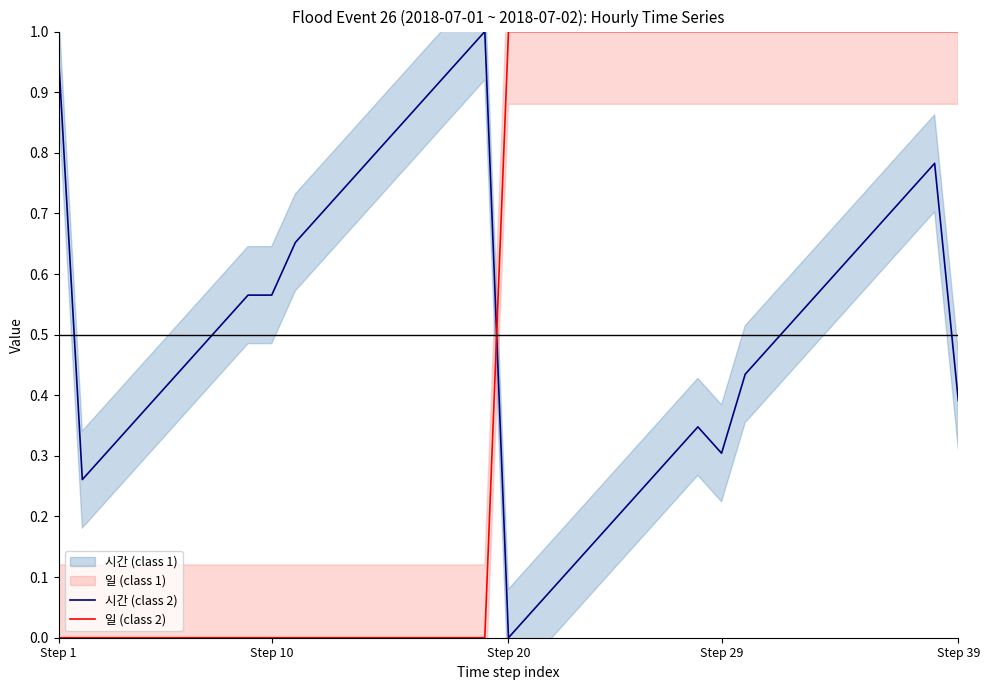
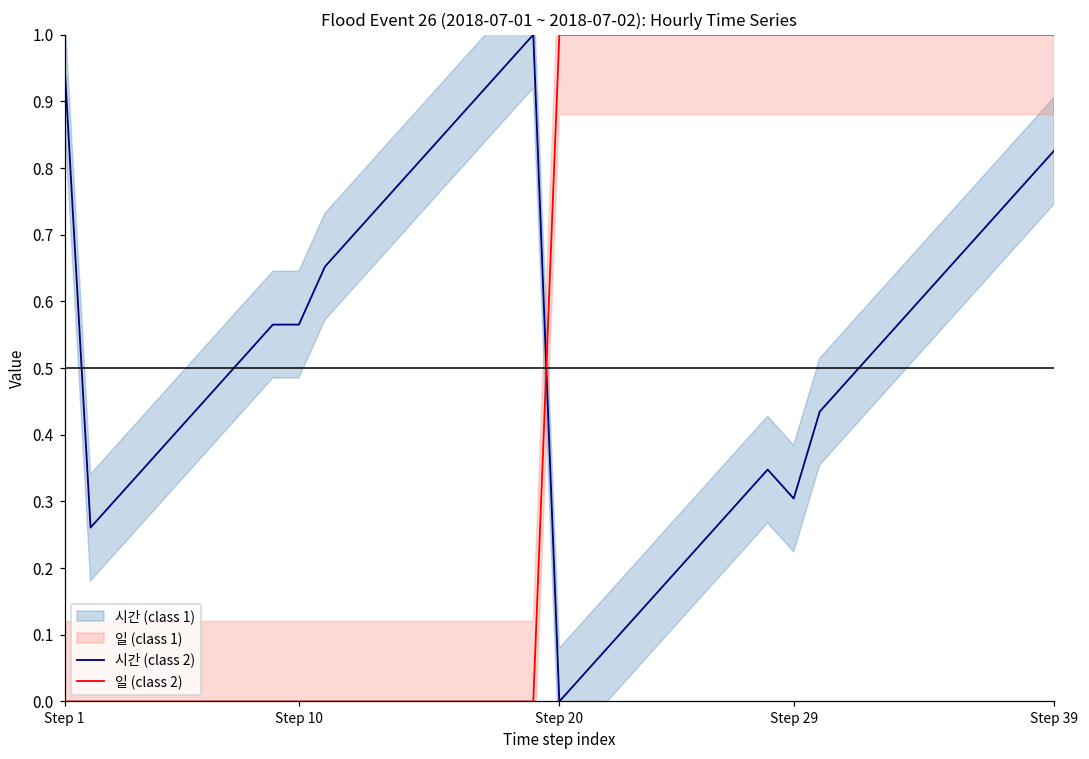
  {
    "시간 (class 2)": {
      "Step 1": 0.96,
      "Step 10": 0.57,
      "Step 20": 0.00,
      "Step 29": 0.30,
-     "Step 39": 0.39
+     "Step 39": 0.83
    },
    "일 (class 2)": {
      "Step 1": 0.00,
      "Step 10": 0.00,
      "Step 20": 1.00,
      "Step 29": 1.00,
      "Step 39": 1.00
    }
  }
